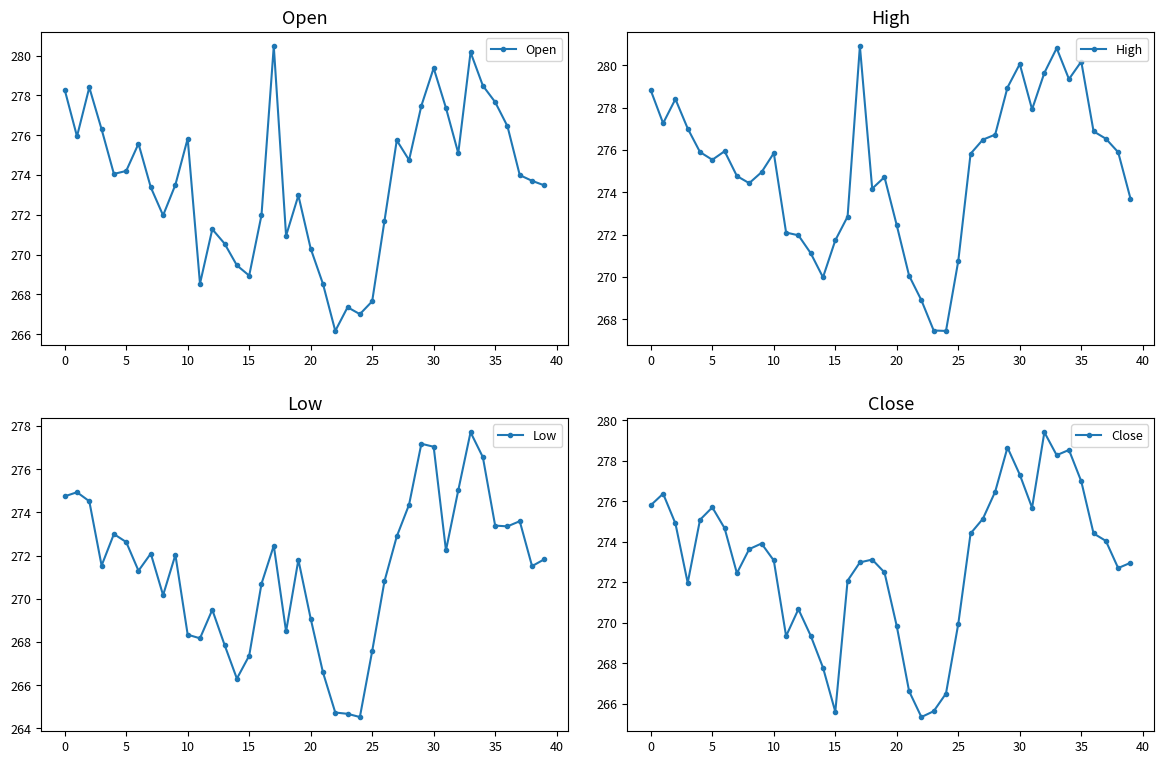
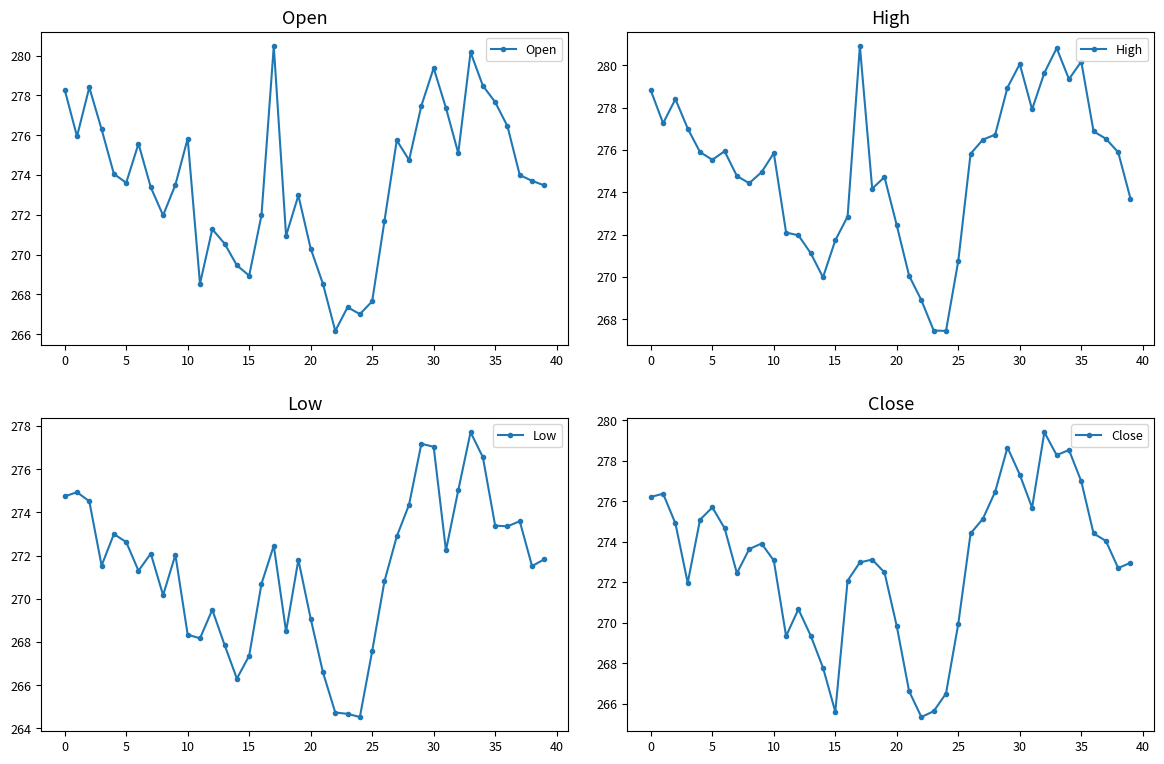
  {
    "Open": {
      "0": 278.3,
-     "5": 274.2,
+     "5": 273.6,
      "10": 275.8,
      "15": 268.9,
      "20": 270.3,
      "25": 267.7,
      "30": 279.4,
      "35": 277.7
    },
    "High": {
      "0": 278.8,
      "5": 275.5,
      "10": 275.9,
      "15": 271.7,
      "20": 272.4,
      "25": 270.8,
      "30": 280.1,
      "35": 280.2
    },
    "Low": {
      "0": 274.7,
      "5": 272.6,
      "10": 268.3,
      "15": 267.4,
      "20": 269.1,
      "25": 267.6,
      "30": 277.0,
      "35": 273.4
    },
    "Close": {
-     "0": 275.8,
+     "0": 276.2,
      "5": 275.7,
      "10": 273.1,
      "15": 265.6,
      "20": 269.8,
      "25": 269.9,
      "30": 277.3,
      "35": 277.0
    }
  }
